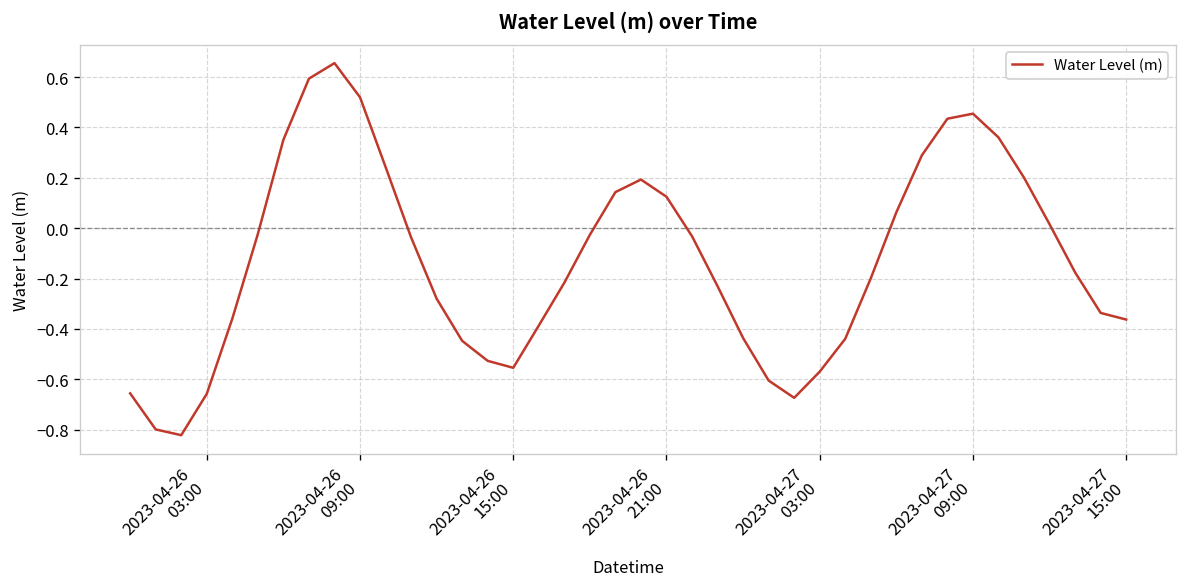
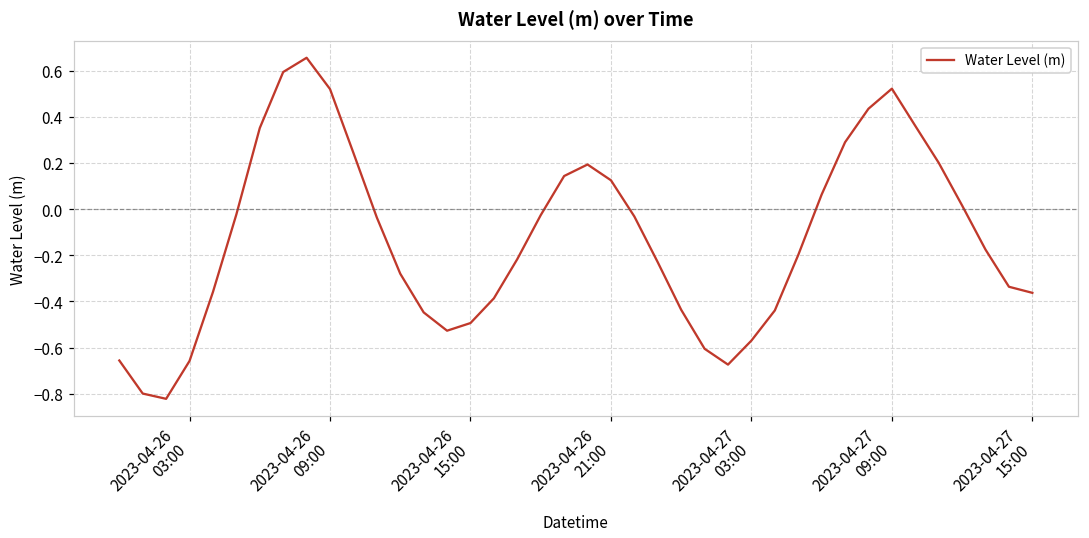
  {
    "2023-04-26 03:00": -0.66,
    "2023-04-26 09:00": 0.52,
-   "2023-04-26 15:00": -0.55,
+   "2023-04-26 15:00": -0.49,
    "2023-04-26 21:00": 0.12,
    "2023-04-27 03:00": -0.57,
-   "2023-04-27 09:00": 0.45,
+   "2023-04-27 09:00": 0.52,
    "2023-04-27 15:00": -0.36
  }
